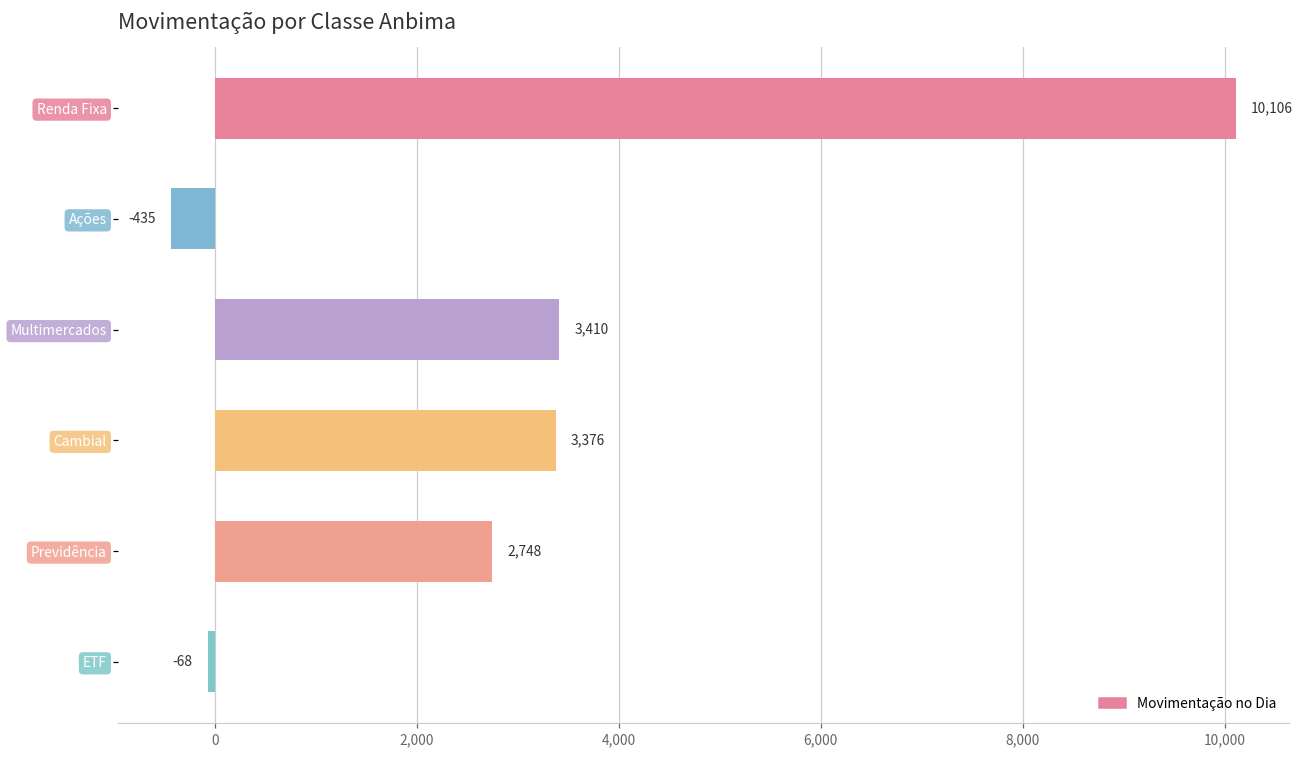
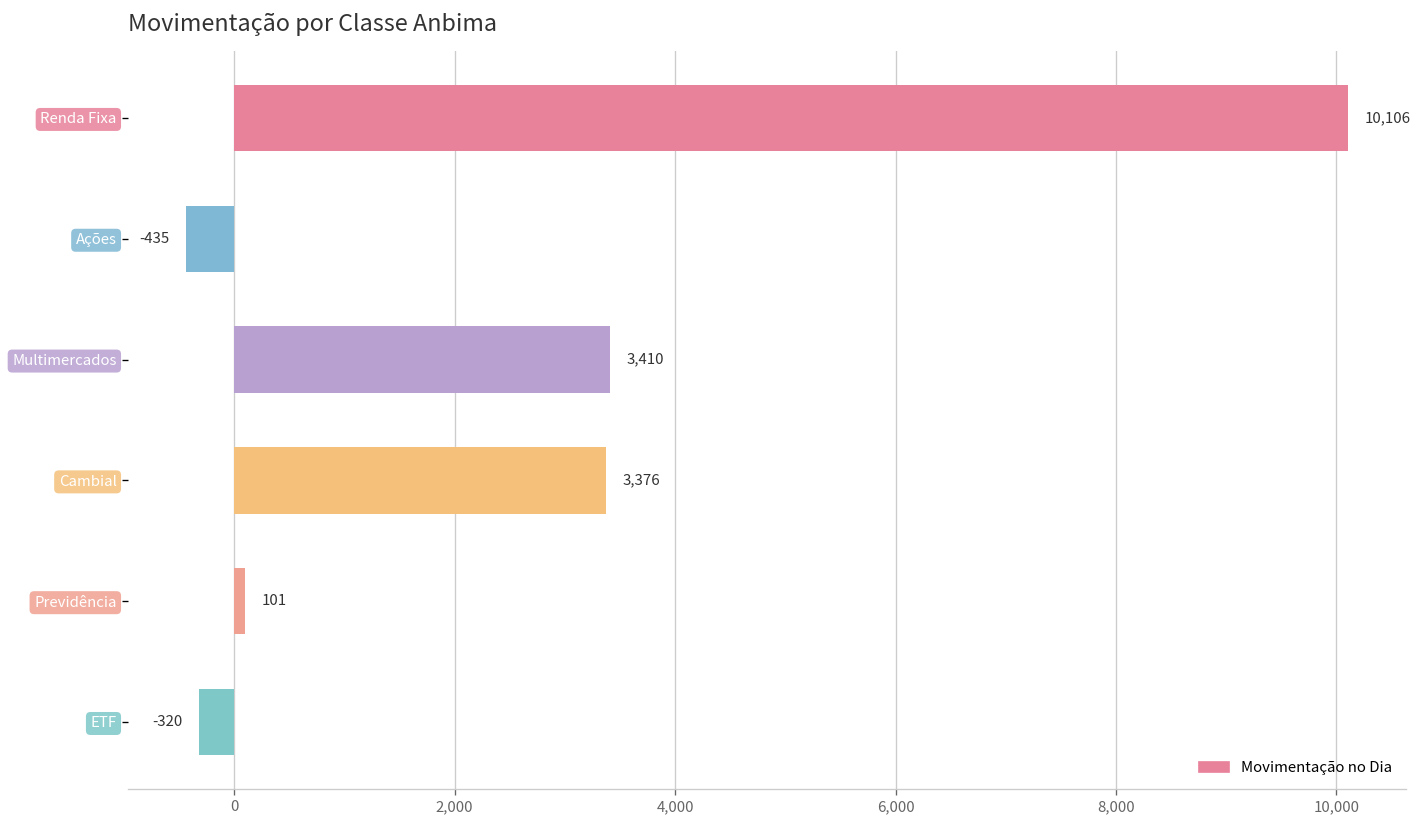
  {
    "Renda Fixa": "10,106",
    "Ações": "-435",
    "Multimercados": "3,410",
    "Cambial": "3,376",
-   "Previdência": "2,748",
-   "ETF": "-68"
+   "Previdência": "101",
+   "ETF": "-320"
  }
